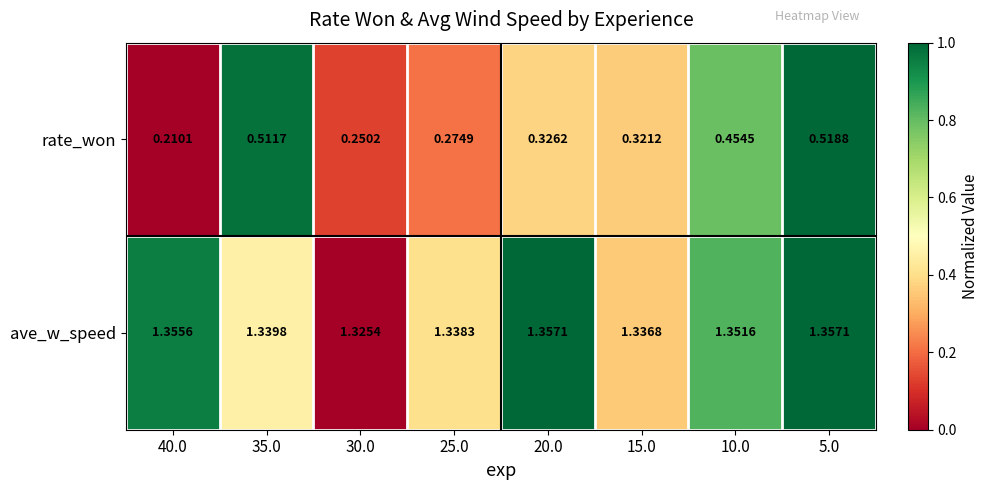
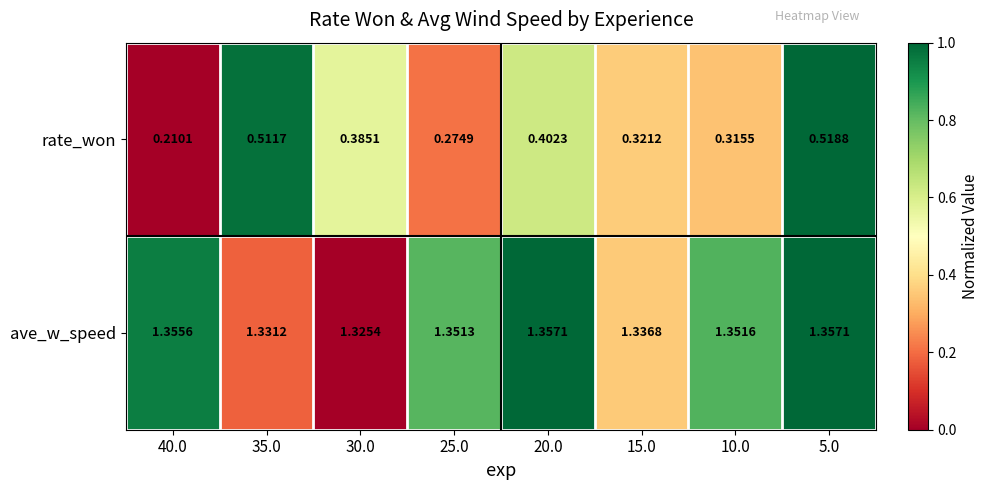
  {
    "rate_won": {
      "40.0": 0.2101,
      "35.0": 0.5117,
-     "30.0": 0.2502,
+     "30.0": 0.3851,
      "25.0": 0.2749,
-     "20.0": 0.3262,
+     "20.0": 0.4023,
      "15.0": 0.3212,
-     "10.0": 0.4545,
+     "10.0": 0.3155,
      "5.0": 0.5188
    },
    "ave_w_speed": {
      "40.0": 1.3556,
-     "35.0": 1.3398,
+     "35.0": 1.3312,
      "30.0": 1.3254,
-     "25.0": 1.3383,
+     "25.0": 1.3513,
      "20.0": 1.3571,
      "15.0": 1.3368,
      "10.0": 1.3516,
      "5.0": 1.3571
    }
  }
